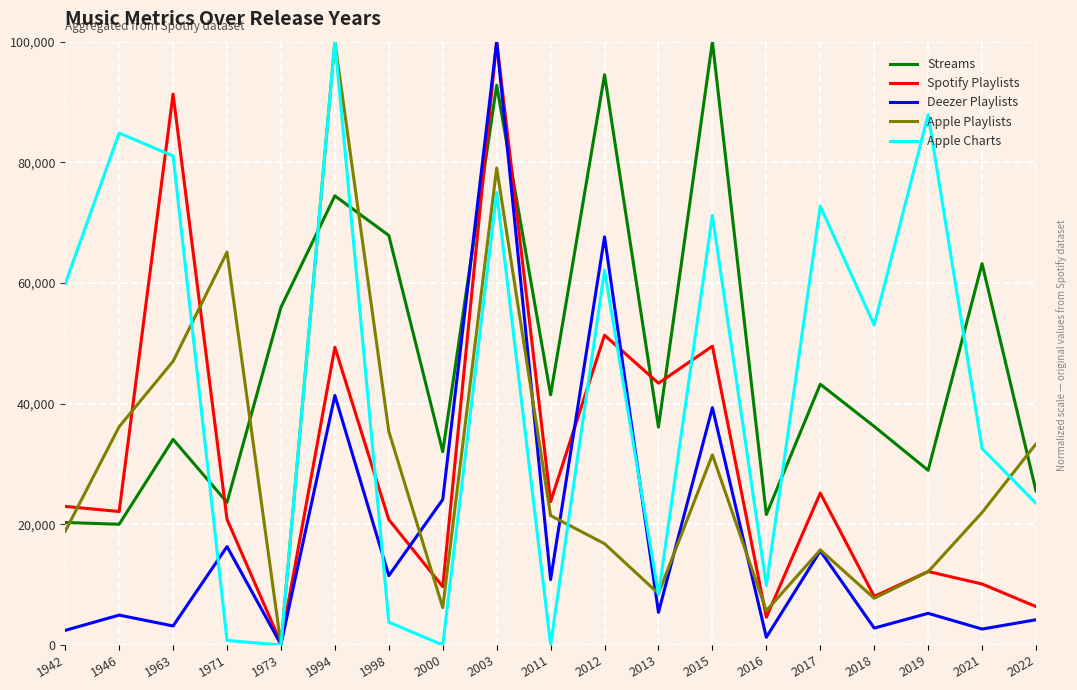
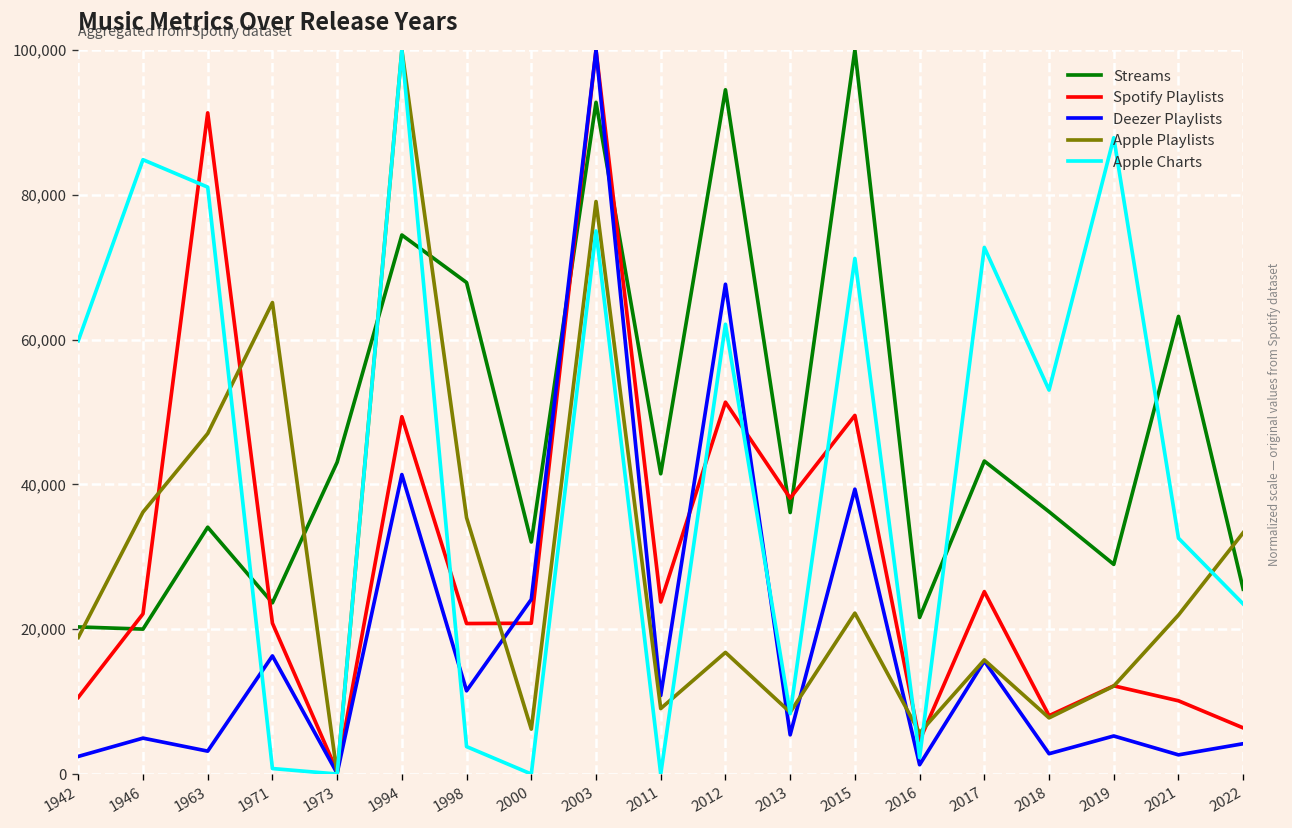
  {
    "Streams": {
      "1942": "20,000",
      "1946": "20,000",
      "1963": "34,000",
      "1971": "24,000",
-     "1973": "56,000",
+     "1973": "43,000",
      "1994": "74,000",
      "1998": "68,000",
      "2000": "32,000",
      "2003": "93,000",
      "2011": "41,000",
      "2012": "95,000",
      "2013": "36,000",
      "2015": "100,000",
      "2016": "22,000",
      "2017": "43,000",
      "2018": "36,000",
      "2019": "29,000",
      "2021": "63,000",
      "2022": "26,000"
    },
    "Spotify Playlists": {
-     "1942": "23,000",
+     "1942": "11,000",
      "1946": "22,000",
      "1963": "91,000",
      "1971": "21,000",
      "1994": "49,000",
      "1998": "21,000",
-     "2000": "10,000",
+     "2000": "21,000",
      "2011": "24,000",
      "2012": "51,000",
-     "2013": "43,000",
+     "2013": "38,000",
      "2015": "50,000",
      "2016": "5,000",
      "2017": "25,000",
      "2021": "10,000",
      "2022": "6,000"
    },
    "Deezer Playlists": {
      "1942": "2,000",
      "1946": "5,000",
      "1963": "3,000",
      "1971": "16,000",
      "1994": "41,000",
      "1998": "11,000",
      "2000": "24,000",
      "2011": "11,000",
      "2012": "68,000",
      "2013": "5,000",
      "2015": "39,000",
      "2016": "1,000",
      "2018": "3,000",
      "2019": "5,000",
      "2021": "3,000",
      "2022": "4,000"
    },
    "Apple Playlists": {
      "1942": "19,000",
      "1946": "36,000",
      "1963": "47,000",
      "1971": "65,000",
      "1998": "35,000",
      "2000": "6,000",
      "2003": "79,000",
-     "2011": "21,000",
+     "2011": "9,000",
      "2012": "17,000",
-     "2015": "32,000",
+     "2015": "22,000",
      "2016": "6,000",
      "2021": "22,000",
      "2022": "33,000"
    },
    "Apple Charts": {
      "1942": "60,000",
      "1946": "85,000",
      "1963": "81,000",
      "1971": "1,000",
      "1998": "4,000",
      "2000": "0",
      "2003": "75,000",
      "2011": "0",
      "2012": "62,000",
      "2015": "71,000",
-     "2016": "10,000",
+     "2016": "2,000",
      "2017": "73,000",
      "2018": "53,000",
      "2019": "88,000",
      "2021": "33,000",
      "2022": "23,000"
    }
  }
